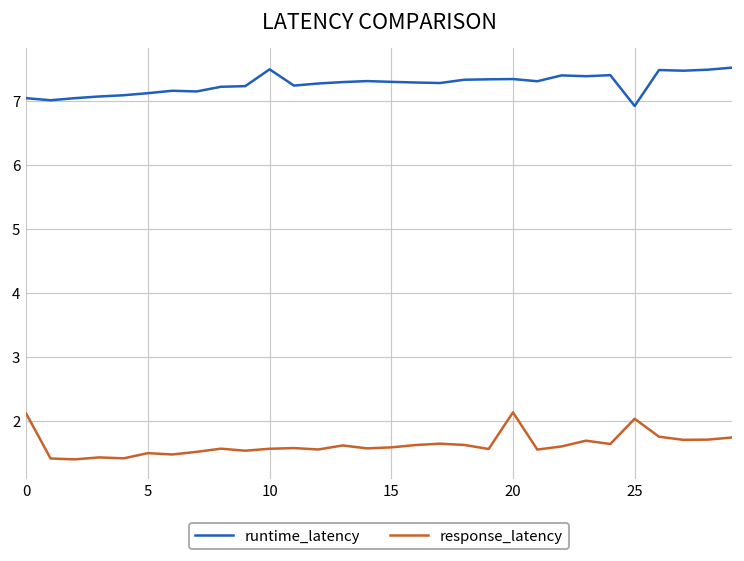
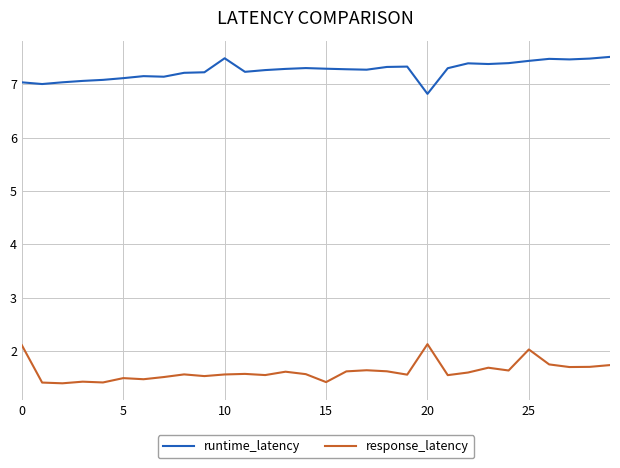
  {
    "runtime_latency": {
      "0": 7.0,
      "5": 7.1,
      "10": 7.5,
      "15": 7.3,
-     "20": 7.3,
-     "25": 6.9
+     "20": 6.8,
+     "25": 7.4
    },
    "response_latency": {
      "0": 2.1,
      "5": 1.5,
      "10": 1.6,
-     "15": 1.6,
+     "15": 1.4,
      "20": 2.1,
      "25": 2.0
    }
  }
